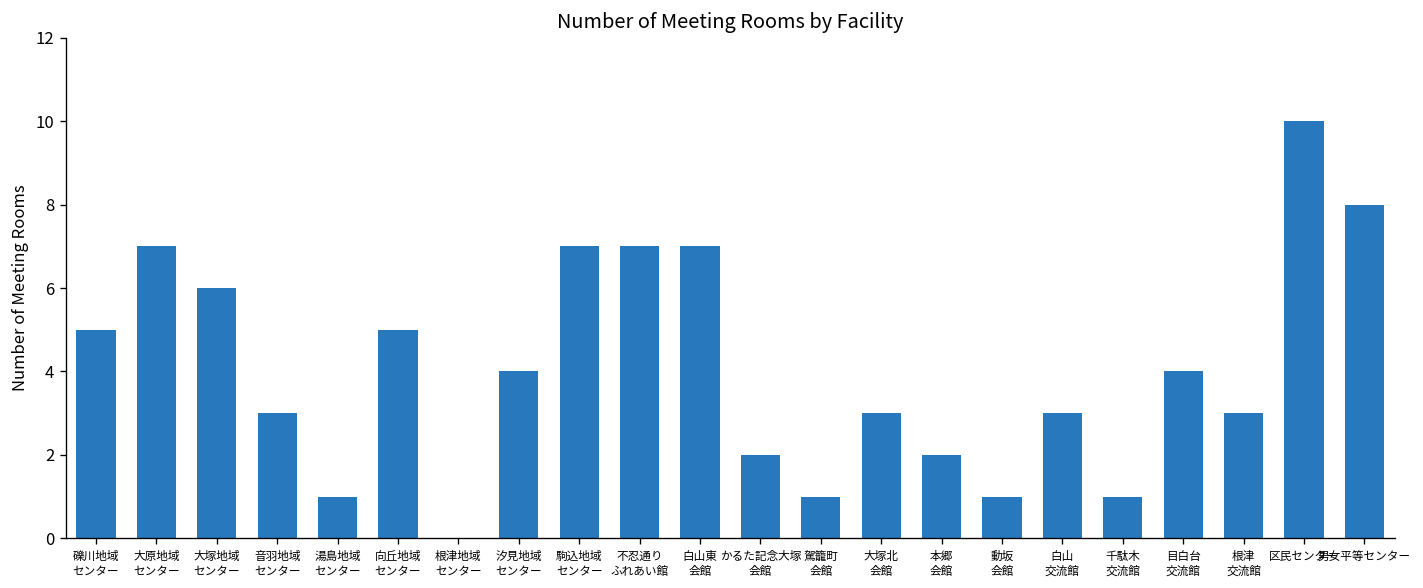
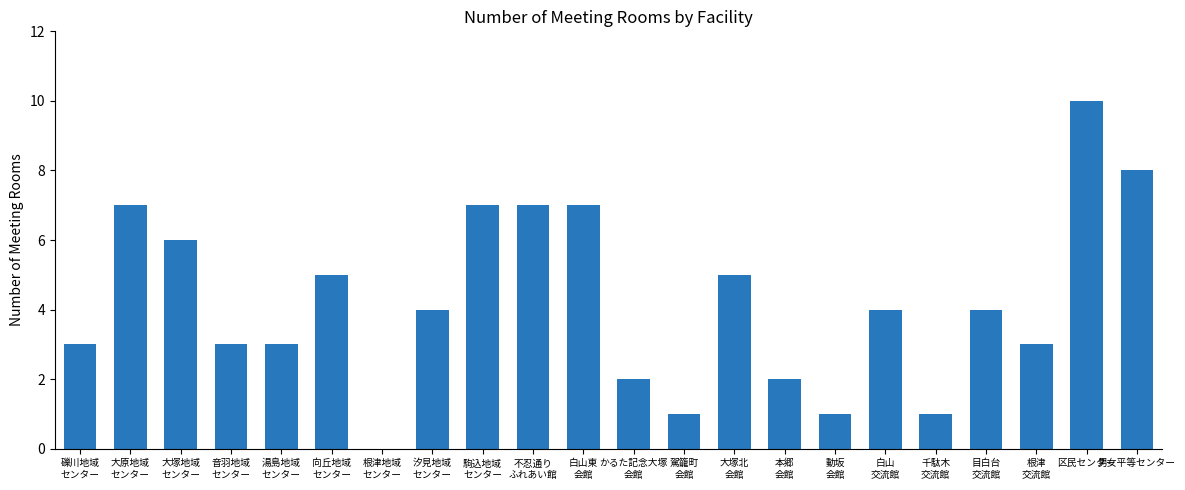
  {
-   "礫川地域 センター": 5,
+   "礫川地域 センター": 3,
    "大原地域 センター": 7,
    "大塚地域 センター": 6,
    "音羽地域 センター": 3,
-   "湯島地域 センター": 1,
+   "湯島地域 センター": 3,
    "向丘地域 センター": 5,
    "根津地域 センター": 0,
    "汐見地域 センター": 4,
    "駒込地域 センター": 7,
    "不忍通り ふれあい館": 7,
    "白山東 会館": 7,
    "かるた記念大塚 会館": 2,
    "駕籠町 会館": 1,
-   "大塚北 会館": 3,
+   "大塚北 会館": 5,
    "本郷 会館": 2,
    "動坂 会館": 1,
-   "白山 交流館": 3,
+   "白山 交流館": 4,
    "千駄木 交流館": 1,
    "目白台 交流館": 4,
    "根津 交流館": 3
  }
